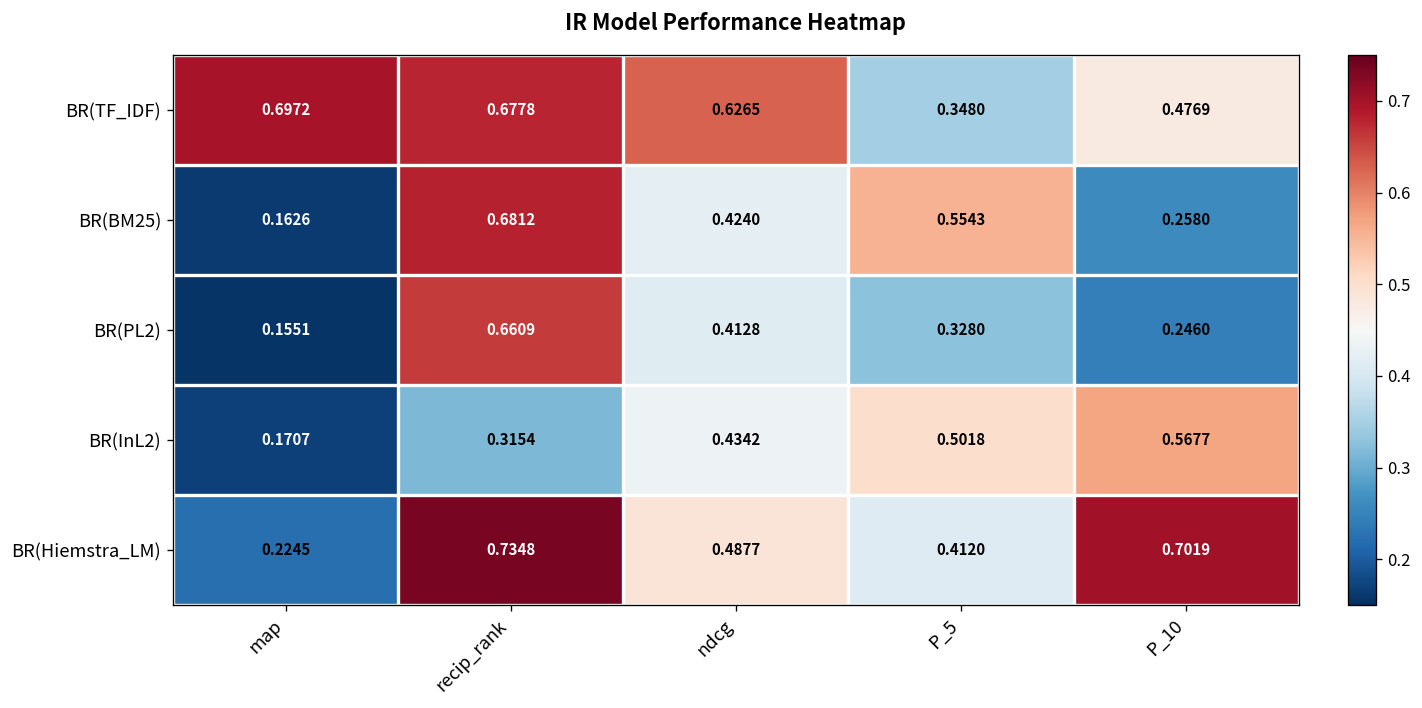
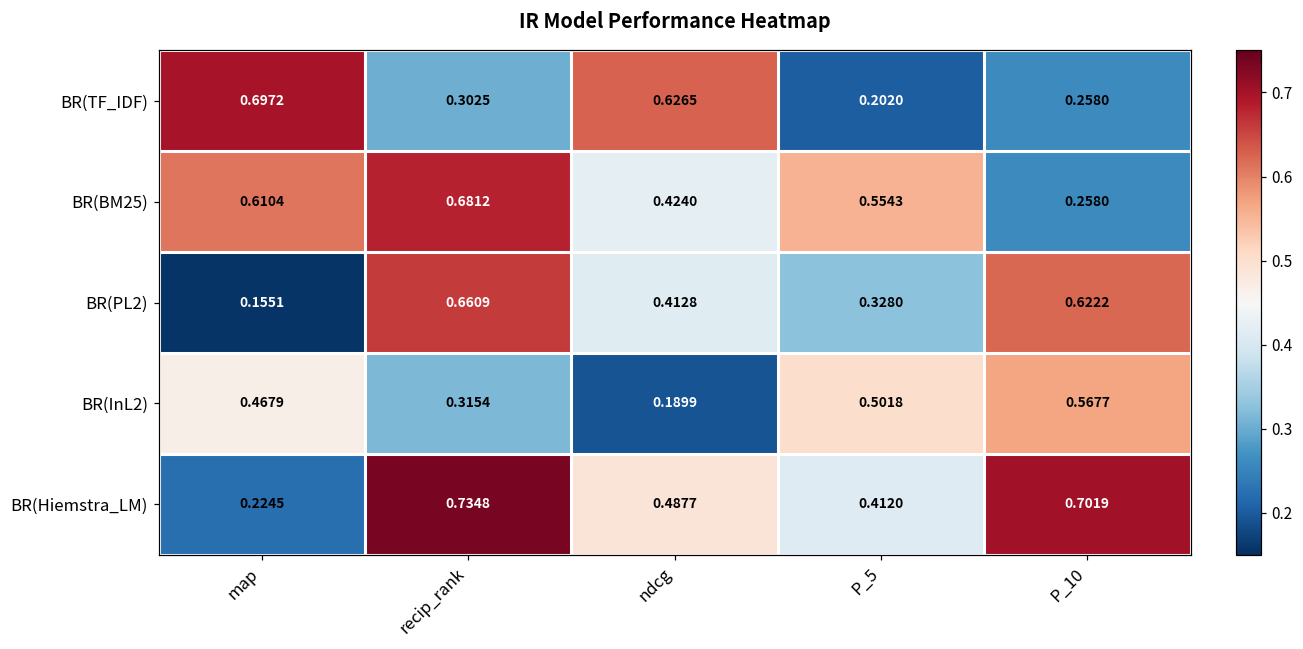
  {
    "BR(TF_IDF)": {
      "map": 0.6972,
-     "recip_rank": 0.6778,
+     "recip_rank": 0.3025,
      "ndcg": 0.6265,
-     "P_5": 0.3480,
-     "P_10": 0.4769
+     "P_5": 0.2020,
+     "P_10": 0.2580
    },
    "BR(BM25)": {
-     "map": 0.1626,
+     "map": 0.6104,
      "recip_rank": 0.6812,
      "ndcg": 0.4240,
      "P_5": 0.5543,
      "P_10": 0.2580
    },
    "BR(PL2)": {
      "map": 0.1551,
      "recip_rank": 0.6609,
      "ndcg": 0.4128,
      "P_5": 0.3280,
-     "P_10": 0.2460
+     "P_10": 0.6222
    },
    "BR(InL2)": {
-     "map": 0.1707,
+     "map": 0.4679,
      "recip_rank": 0.3154,
-     "ndcg": 0.4342,
+     "ndcg": 0.1899,
      "P_5": 0.5018,
      "P_10": 0.5677
    },
    "BR(Hiemstra_LM)": {
      "map": 0.2245,
      "recip_rank": 0.7348,
      "ndcg": 0.4877,
      "P_5": 0.4120,
      "P_10": 0.7019
    }
  }
